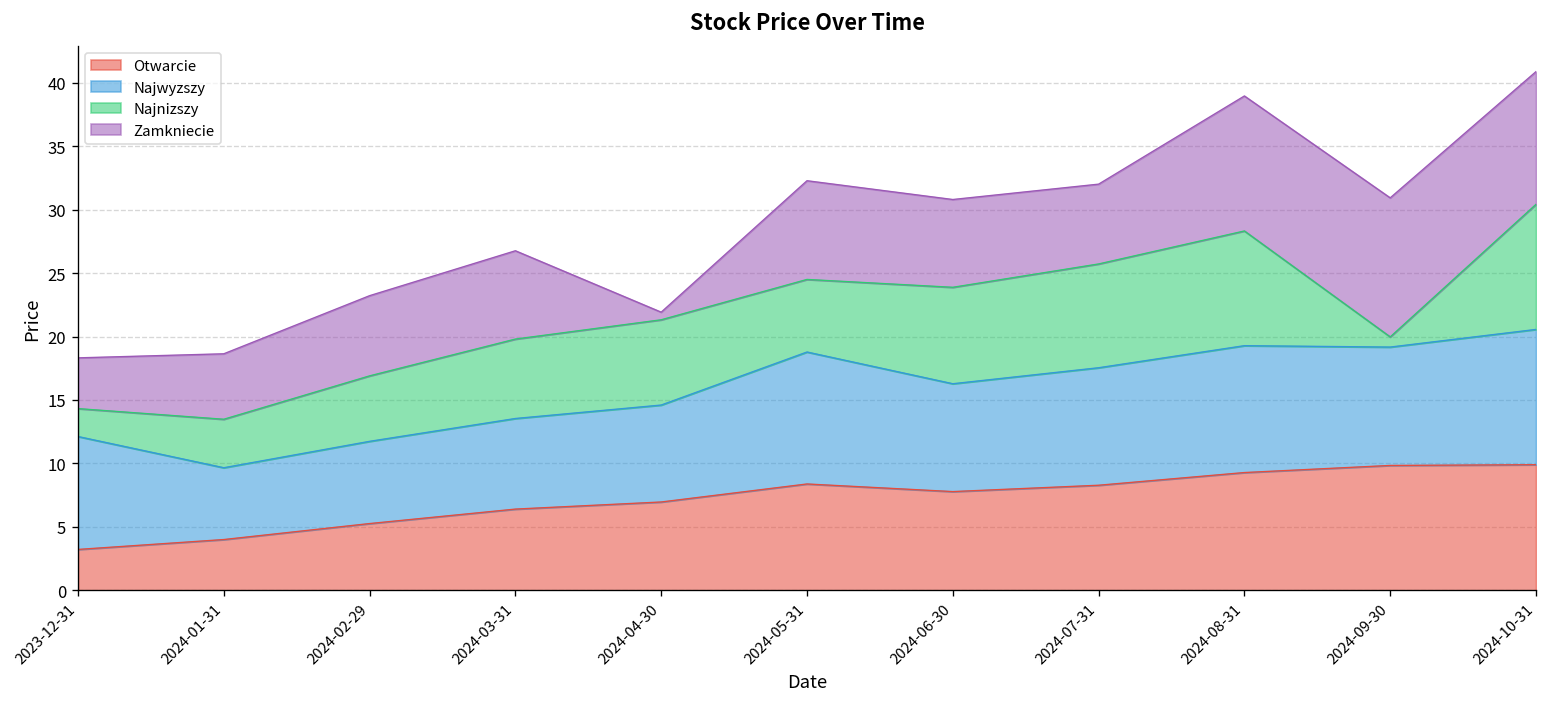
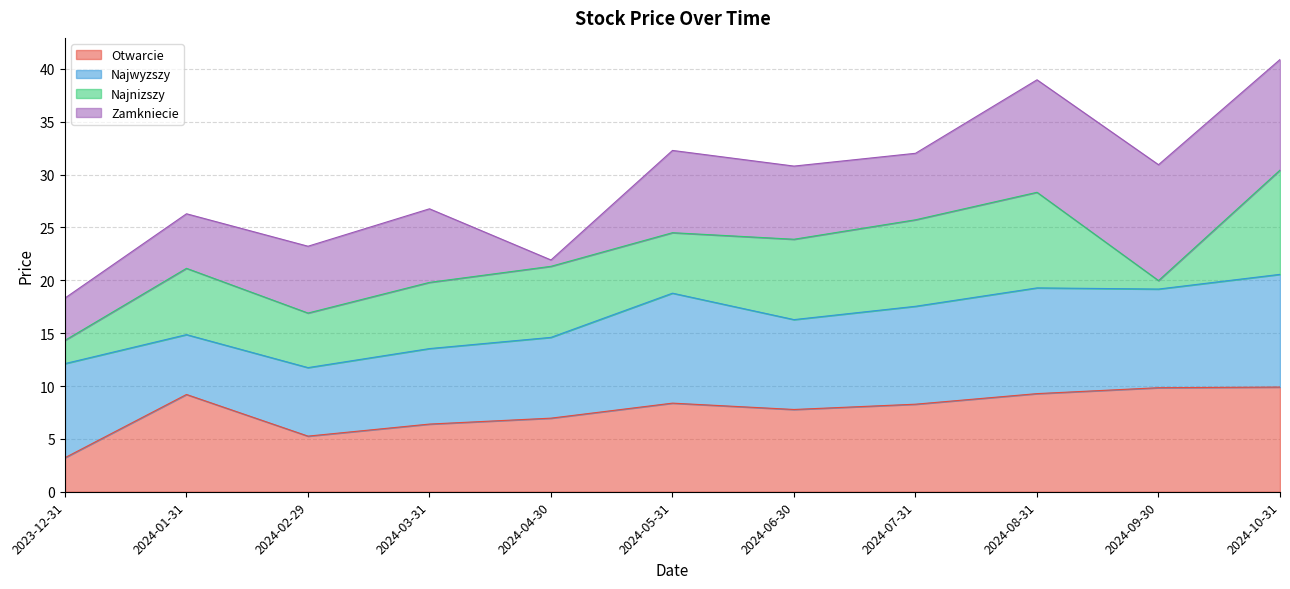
  {
    "Otwarcie": {
      "2023-12-31": 3.2,
-     "2024-01-31": 4.0,
+     "2024-01-31": 9.2,
      "2024-02-29": 5.3,
      "2024-03-31": 6.4,
      "2024-04-30": 7.0,
      "2024-05-31": 8.4,
      "2024-06-30": 7.8,
      "2024-07-31": 8.3,
      "2024-08-31": 9.3,
      "2024-09-30": 9.8,
      "2024-10-31": 9.9
    },
    "Najwyzszy": {
      "2023-12-31": 8.9,
      "2024-01-31": 5.7,
      "2024-02-29": 6.5,
      "2024-03-31": 7.1,
      "2024-04-30": 7.6,
      "2024-05-31": 10.4,
      "2024-06-30": 8.5,
      "2024-07-31": 9.3,
      "2024-08-31": 10.0,
      "2024-09-30": 9.3,
      "2024-10-31": 10.7
    },
    "Najnizszy": {
      "2023-12-31": 2.2,
-     "2024-01-31": 3.8,
+     "2024-01-31": 6.3,
      "2024-02-29": 5.2,
      "2024-03-31": 6.3,
      "2024-04-30": 6.7,
      "2024-05-31": 5.7,
      "2024-06-30": 7.6,
      "2024-07-31": 8.2,
      "2024-08-31": 9.0,
      "2024-09-30": 0.8,
      "2024-10-31": 9.9
    },
    "Zamkniecie": {
      "2023-12-31": 4.0,
      "2024-01-31": 5.2,
      "2024-02-29": 6.3,
      "2024-03-31": 7.0,
      "2024-04-30": 0.6,
      "2024-05-31": 7.8,
      "2024-06-30": 6.9,
      "2024-07-31": 6.3,
      "2024-08-31": 10.6,
      "2024-09-30": 11.0,
      "2024-10-31": 10.5
    }
  }
